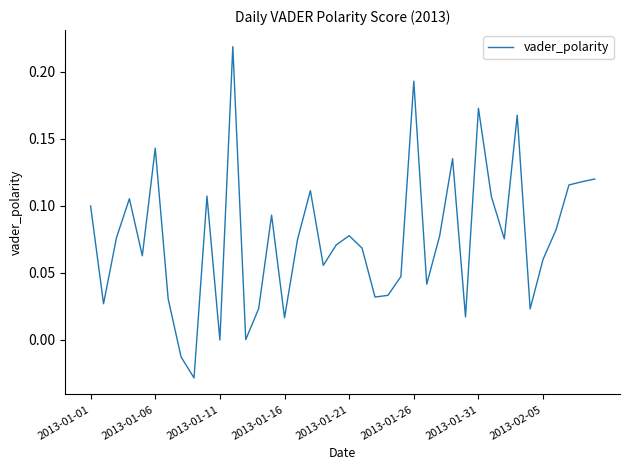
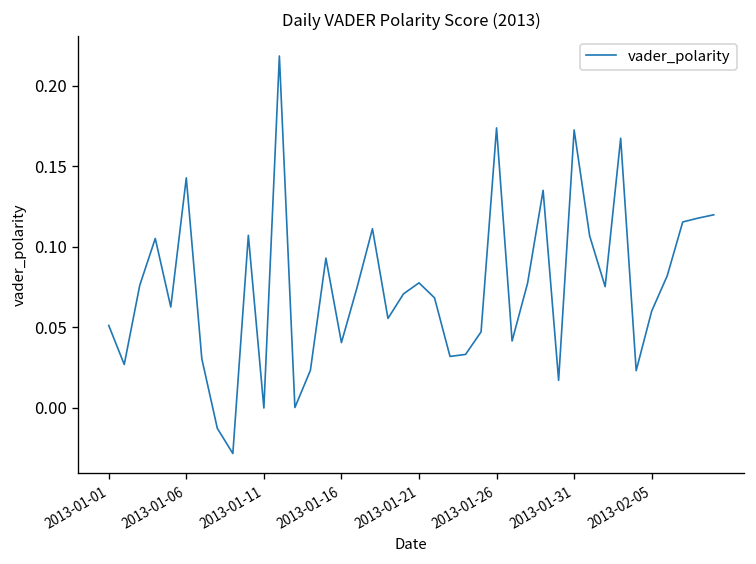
  {
-   "2013-01-01": 0.100,
+   "2013-01-01": 0.051,
    "2013-01-06": 0.143,
    "2013-01-11": 0.000,
-   "2013-01-16": 0.016,
+   "2013-01-16": 0.040,
    "2013-01-21": 0.078,
-   "2013-01-26": 0.193,
+   "2013-01-26": 0.174,
    "2013-01-31": 0.173,
    "2013-02-05": 0.060
  }
